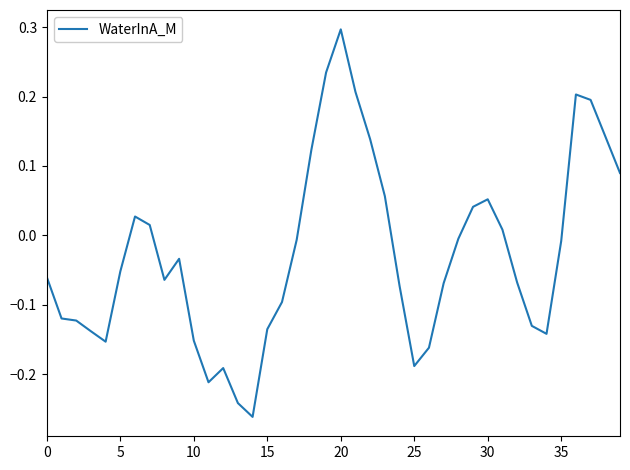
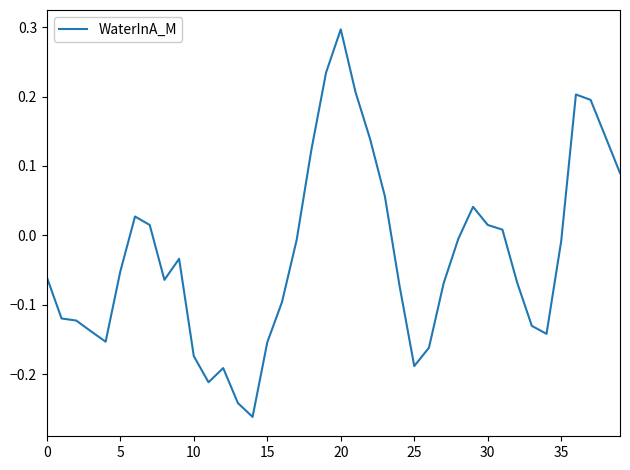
  {
    "0": -0.06,
    "5": -0.05,
-   "10": -0.15,
-   "15": -0.14,
+   "10": -0.17,
+   "15": -0.15,
    "20": 0.30,
    "25": -0.19,
-   "30": 0.05,
+   "30": 0.01,
    "35": -0.01
  }
